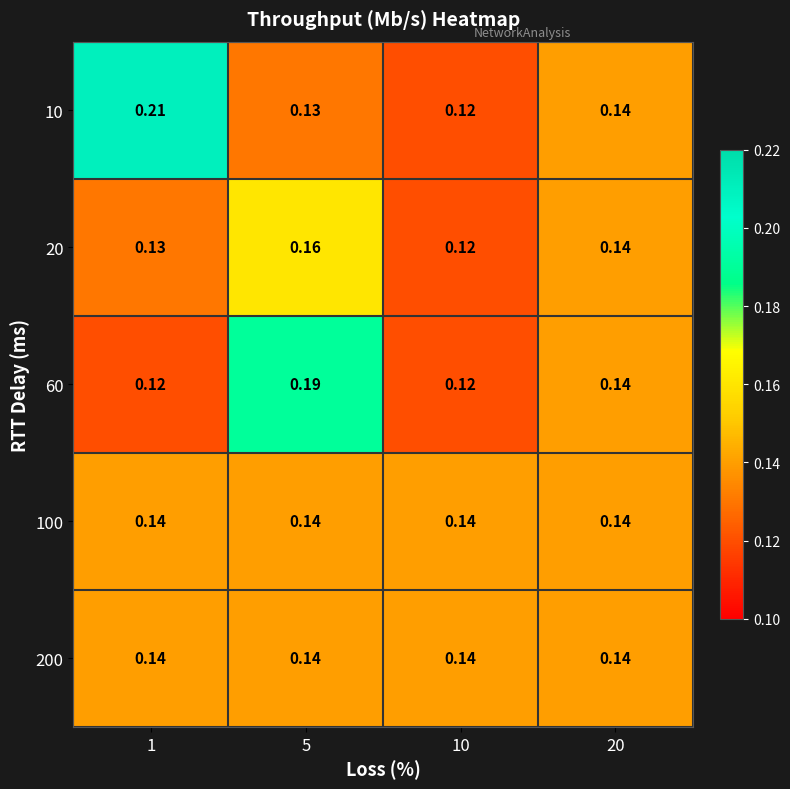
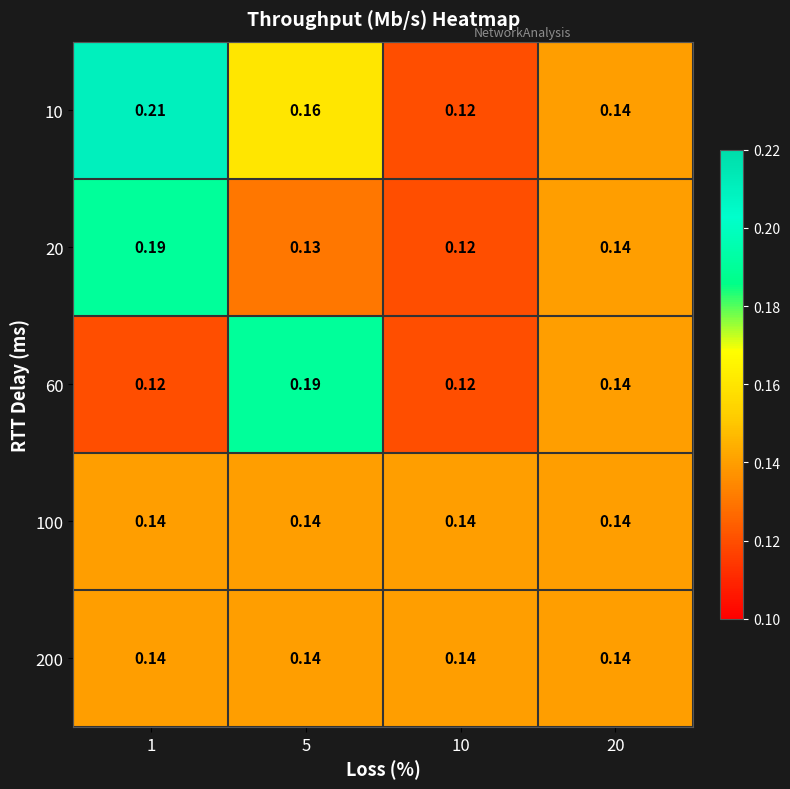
  {
    "10": {
      "1": 0.21,
-     "5": 0.13,
+     "5": 0.16,
      "10": 0.12,
      "20": 0.14
    },
    "20": {
-     "1": 0.13,
-     "5": 0.16,
+     "1": 0.19,
+     "5": 0.13,
      "10": 0.12,
      "20": 0.14
    },
    "60": {
      "1": 0.12,
      "5": 0.19,
      "10": 0.12,
      "20": 0.14
    },
    "100": {
      "1": 0.14,
      "5": 0.14,
      "10": 0.14,
      "20": 0.14
    },
    "200": {
      "1": 0.14,
      "5": 0.14,
      "10": 0.14,
      "20": 0.14
    }
  }
